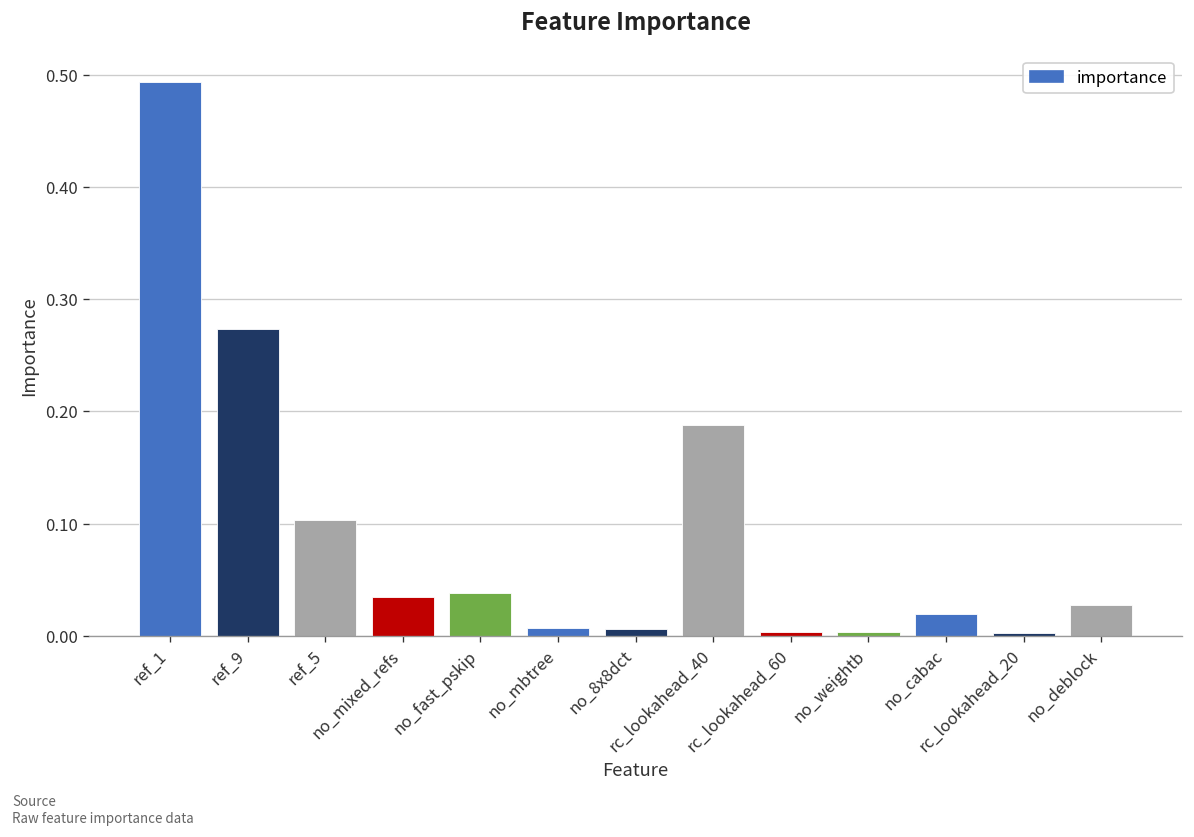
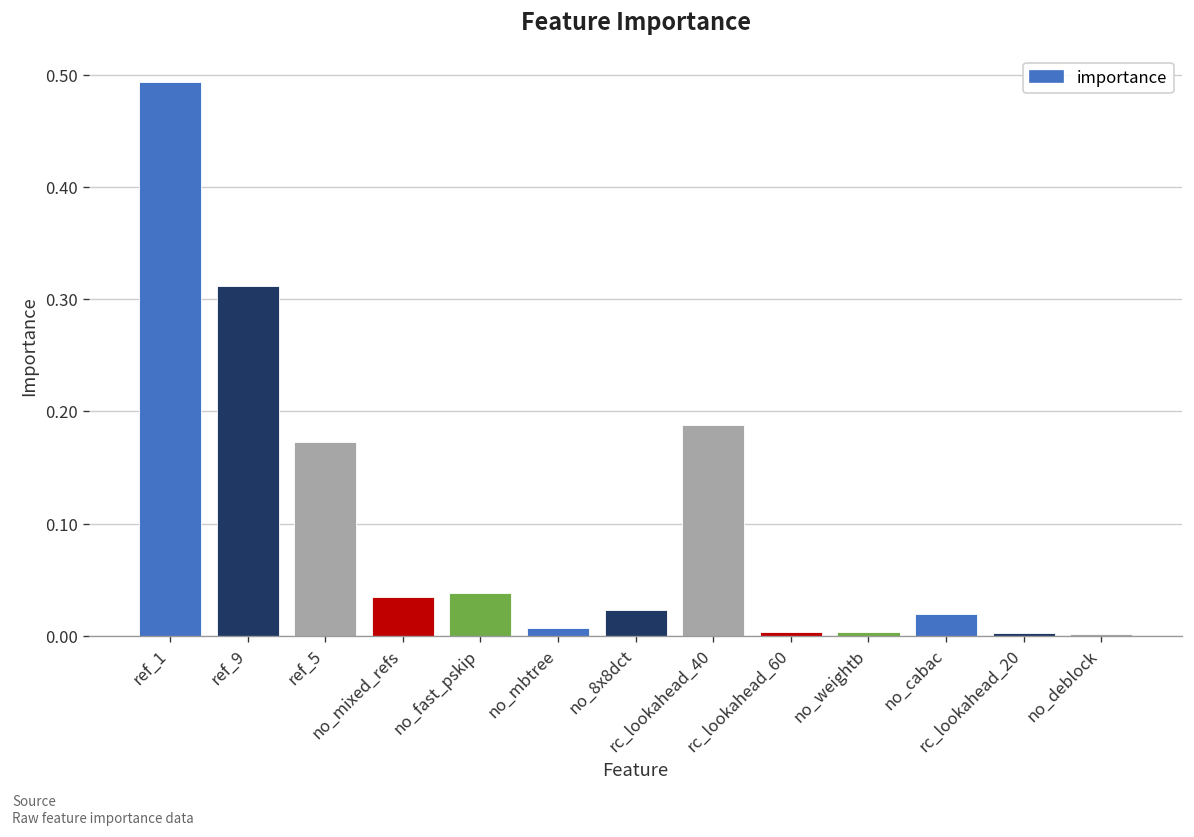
  {
    "ref_1": 0.49,
-   "ref_9": 0.27,
-   "ref_5": 0.10,
+   "ref_9": 0.31,
+   "ref_5": 0.17,
    "no_mixed_refs": 0.03,
    "no_fast_pskip": 0.04,
    "no_mbtree": 0.01,
-   "no_8x8dct": 0.01,
+   "no_8x8dct": 0.02,
    "rc_lookahead_40": 0.19,
    "rc_lookahead_60": 0.00,
    "no_weightb": 0.00,
    "no_cabac": 0.02,
-   "no_deblock": 0.03
+   "no_deblock": 0.00
  }
